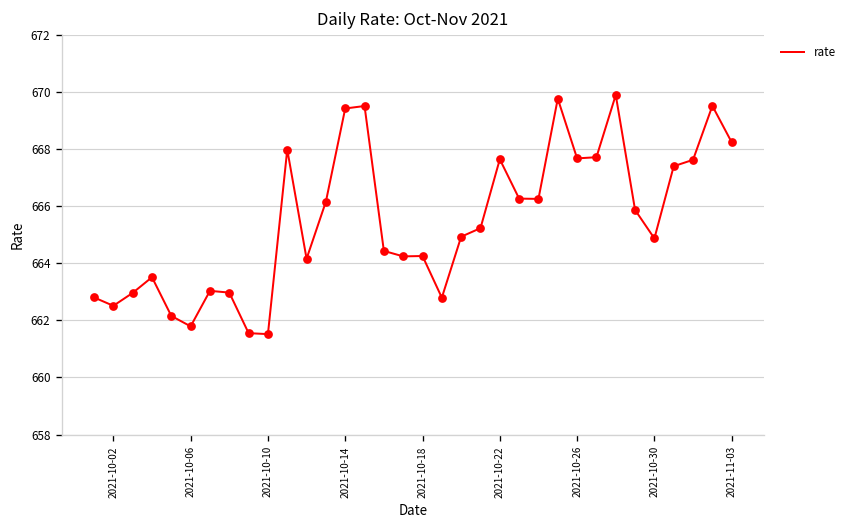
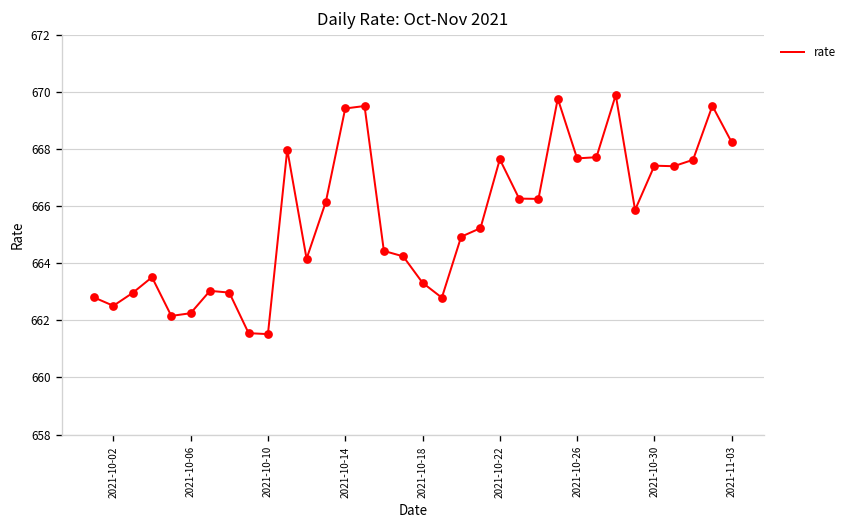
  {
    "2021-10-02": 662.5,
-   "2021-10-06": 661.8,
+   "2021-10-06": 662.3,
    "2021-10-10": 661.5,
    "2021-10-14": 669.4,
-   "2021-10-18": 664.3,
+   "2021-10-18": 663.3,
    "2021-10-22": 667.6,
    "2021-10-26": 667.7,
-   "2021-10-30": 664.9,
+   "2021-10-30": 667.4,
    "2021-11-03": 668.2
  }
